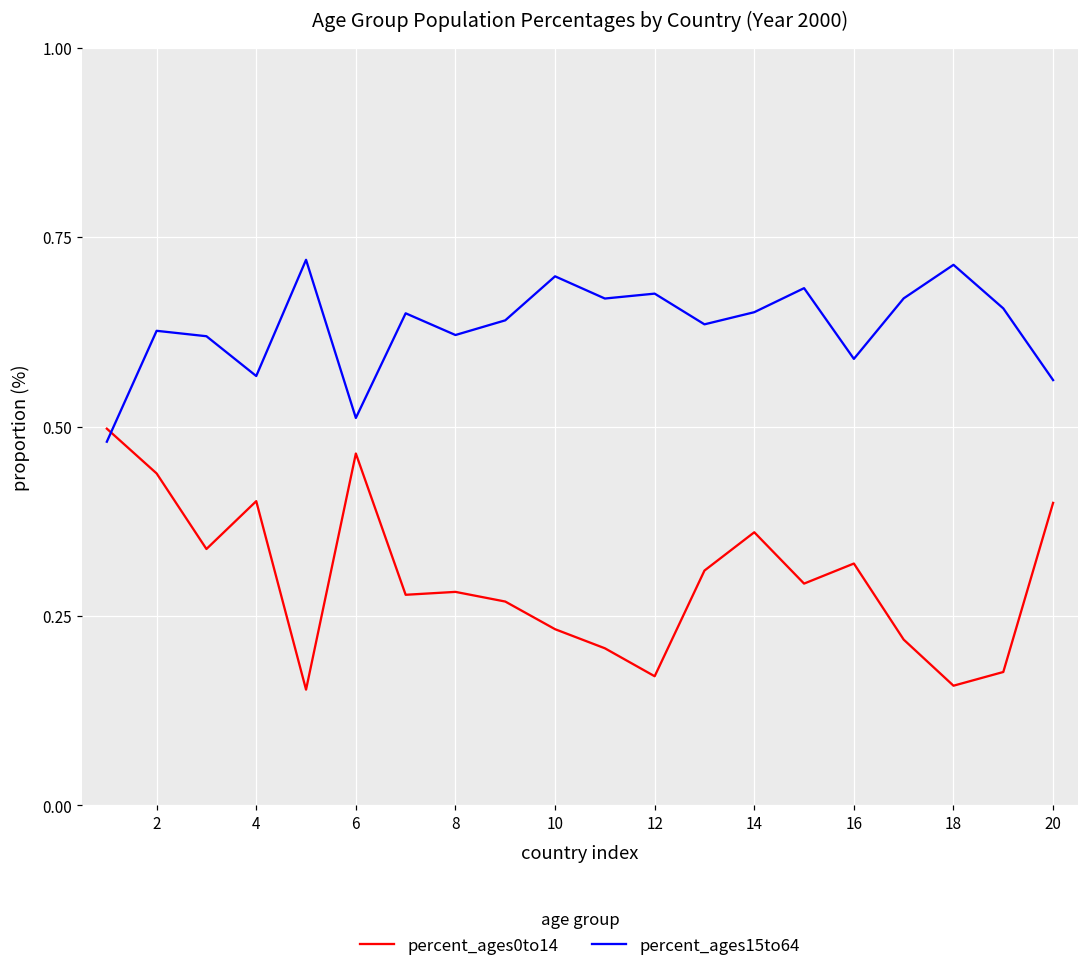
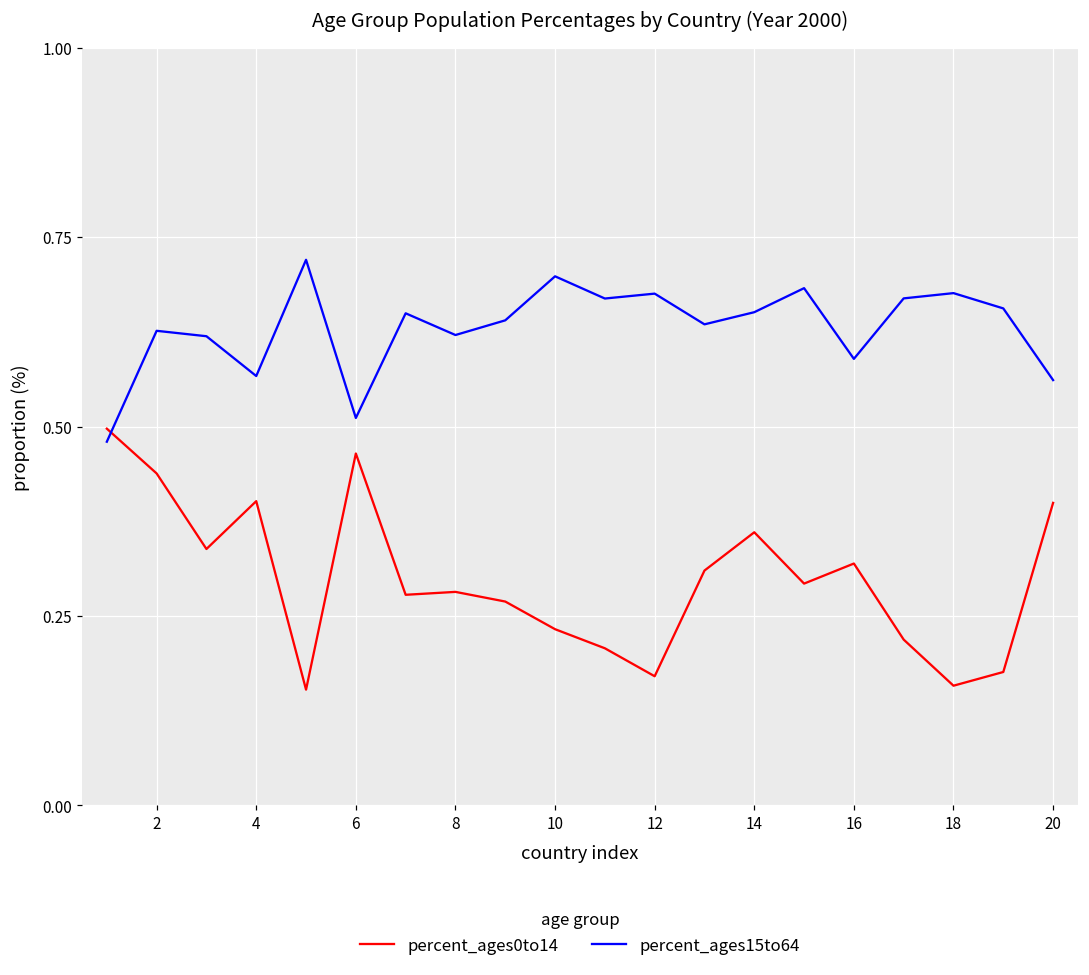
  {
    "percent_ages0to14": {
      "2": 0.44,
      "4": 0.40,
      "6": 0.46,
      "8": 0.28,
      "10": 0.23,
      "12": 0.17,
      "14": 0.36,
      "16": 0.32,
      "18": 0.16,
      "20": 0.40
    },
    "percent_ages15to64": {
      "2": 0.63,
      "4": 0.57,
      "6": 0.51,
      "8": 0.62,
      "10": 0.70,
      "12": 0.68,
      "14": 0.65,
      "16": 0.59,
-     "18": 0.71,
+     "18": 0.68,
      "20": 0.56
    }
  }
